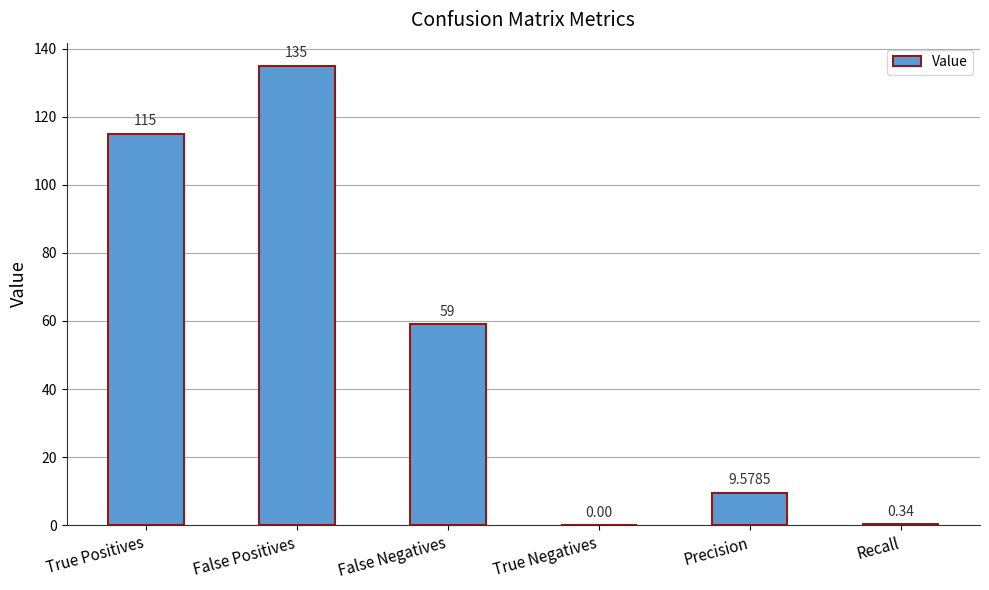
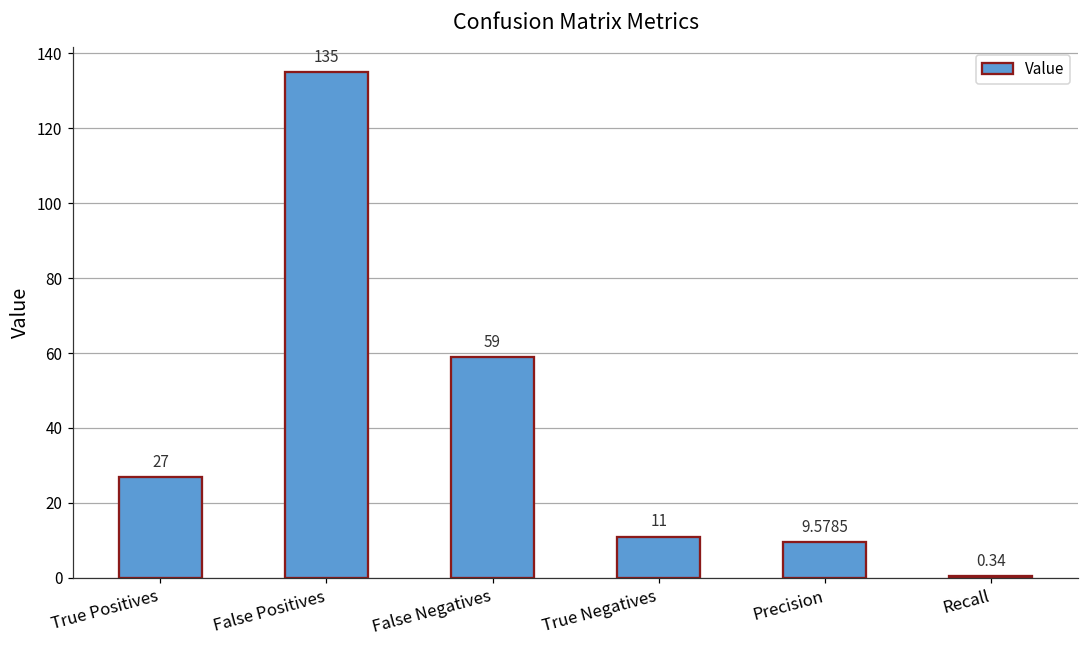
  {
-   "True Positives": 115,
+   "True Positives": 27,
    "False Positives": 135,
    "False Negatives": 59,
-   "True Negatives": 0.00,
+   "True Negatives": 11,
    "Precision": 9.5785,
    "Recall": 0.34
  }
